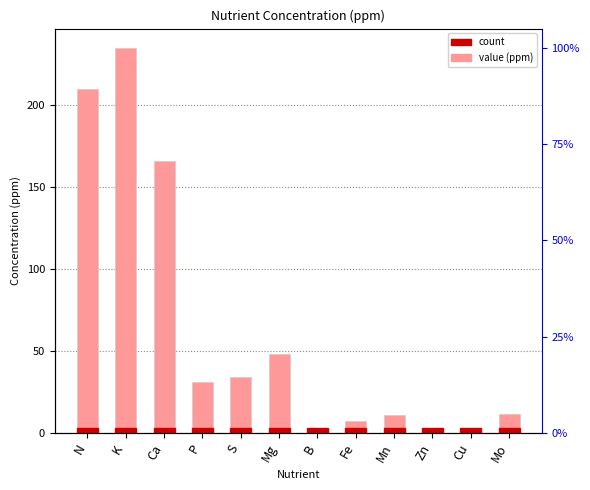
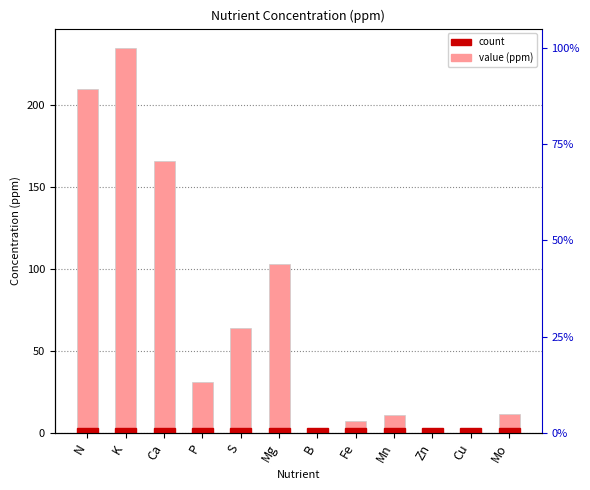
  {
    "N": 210,
    "K": 235,
    "Ca": 166,
    "P": 31,
-   "S": 34,
-   "Mg": 48,
+   "S": 64,
+   "Mg": 103,
    "Fe": 7,
    "Mn": 11,
    "Mo": 12
  }
